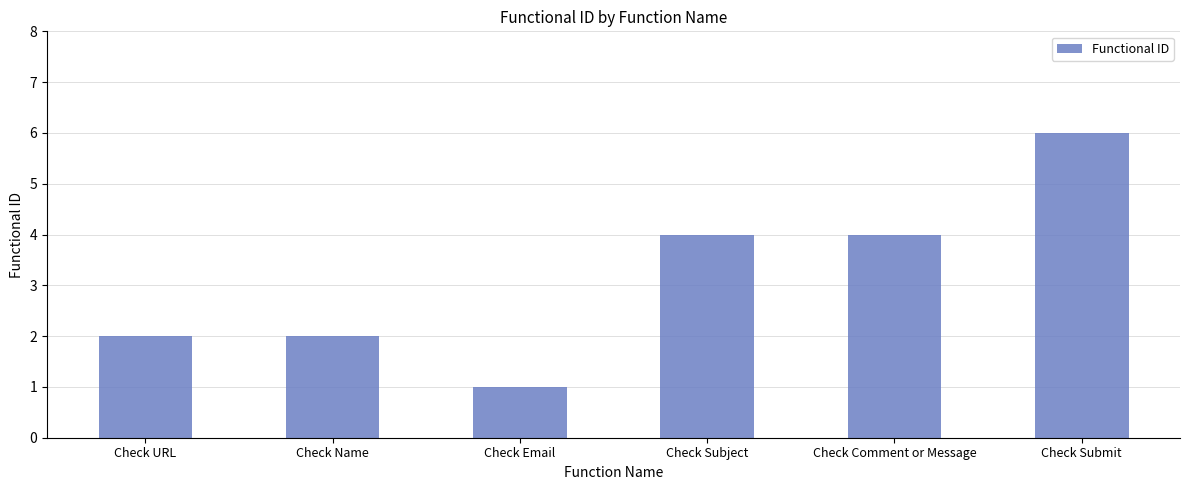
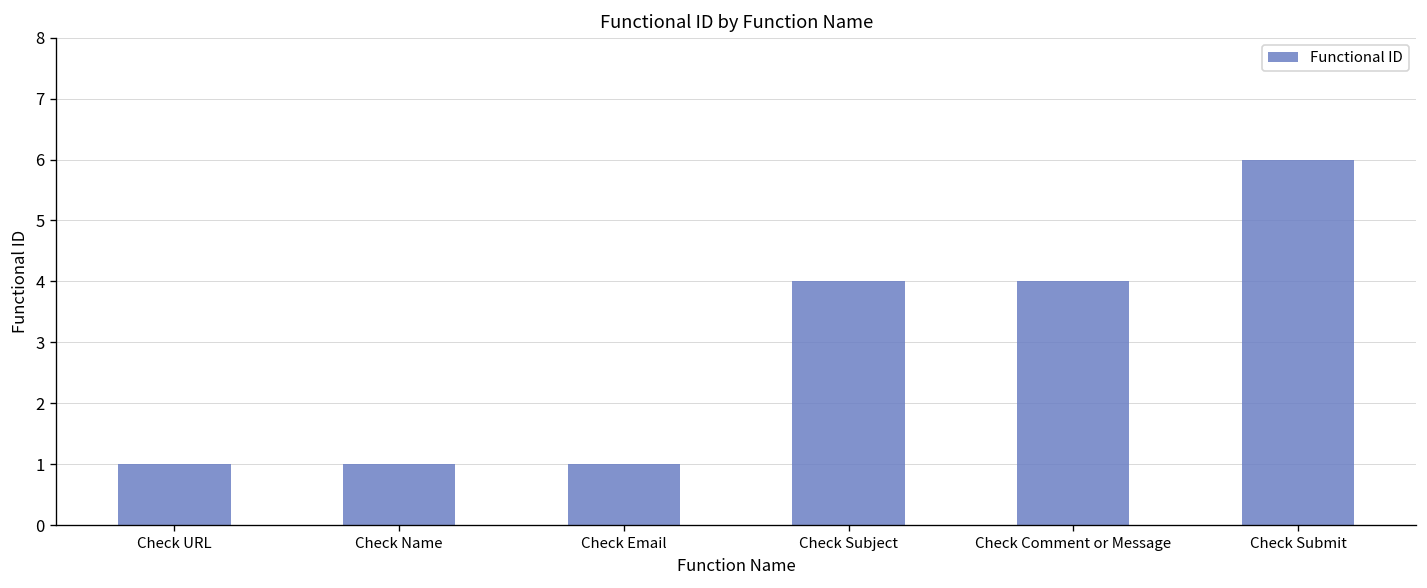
  {
-   "Check URL": 2,
-   "Check Name": 2,
+   "Check URL": 1,
+   "Check Name": 1,
    "Check Email": 1,
    "Check Subject": 4,
    "Check Comment or Message": 4,
    "Check Submit": 6
  }
